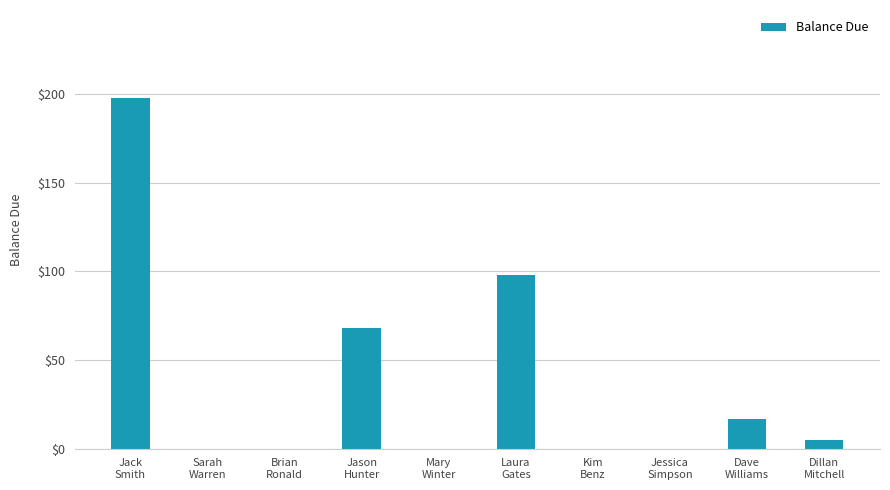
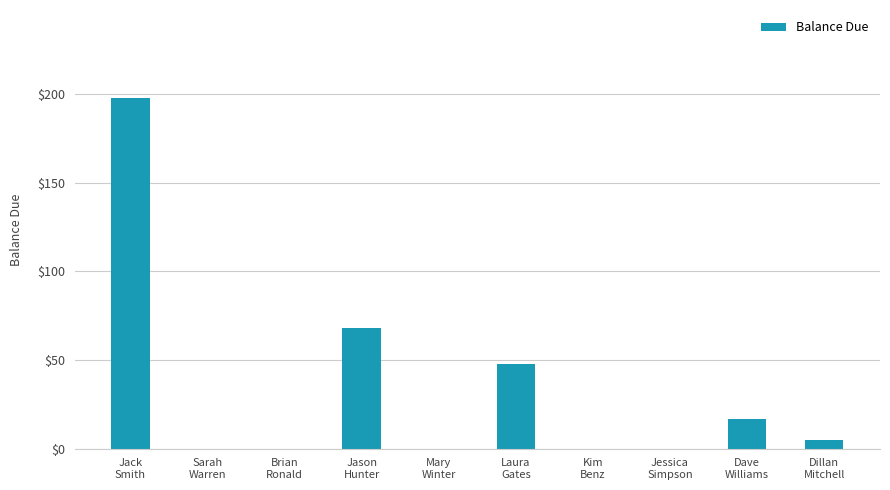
  {
    "Jack Smith": "$198",
    "Sarah Warren": "$0",
    "Brian Ronald": "$0",
    "Jason Hunter": "$68",
    "Mary Winter": "$0",
-   "Laura Gates": "$98",
+   "Laura Gates": "$48",
    "Kim Benz": "$0",
    "Jessica Simpson": "$0",
    "Dave Williams": "$17",
    "Dillan Mitchell": "$5"
  }
